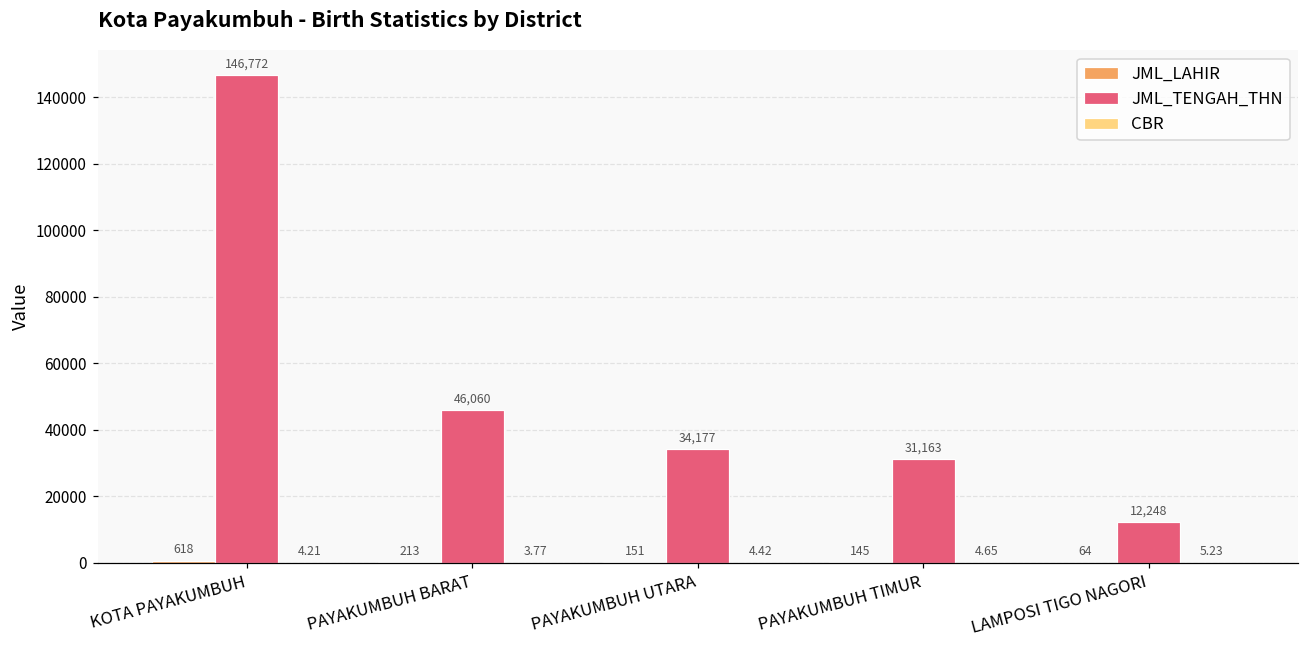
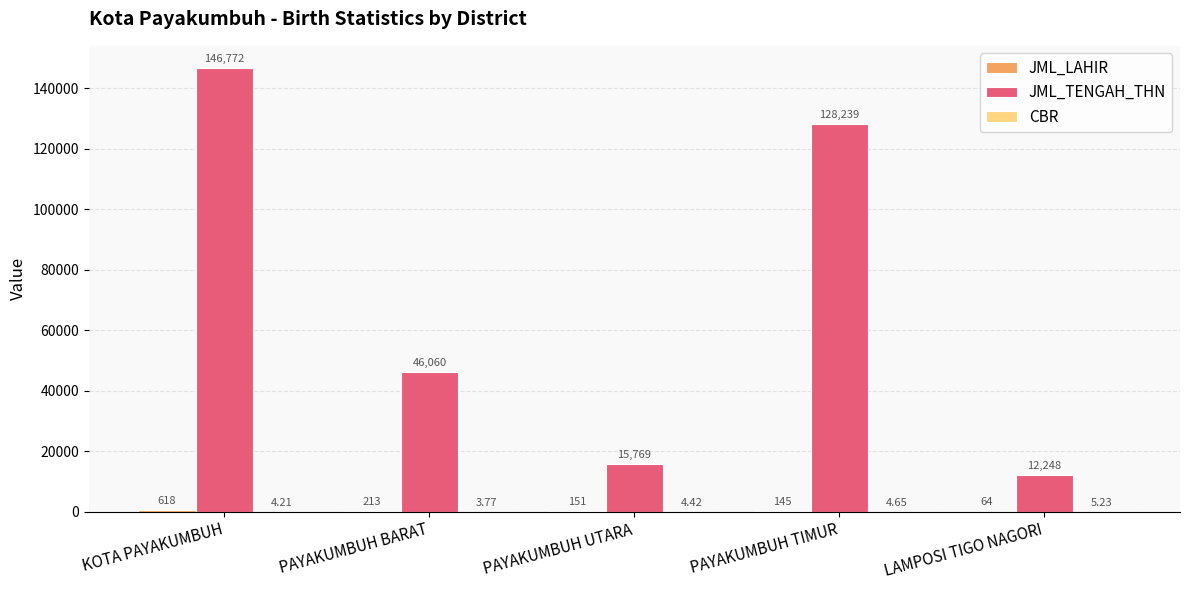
  {
    "JML_TENGAH_THN": {
      "KOTA PAYAKUMBUH": "146,772",
      "PAYAKUMBUH BARAT": "46,060",
-     "PAYAKUMBUH UTARA": "34,177",
-     "PAYAKUMBUH TIMUR": "31,163",
+     "PAYAKUMBUH UTARA": "15,769",
+     "PAYAKUMBUH TIMUR": "128,239",
      "LAMPOSI TIGO NAGORI": "12,248"
    }
  }
